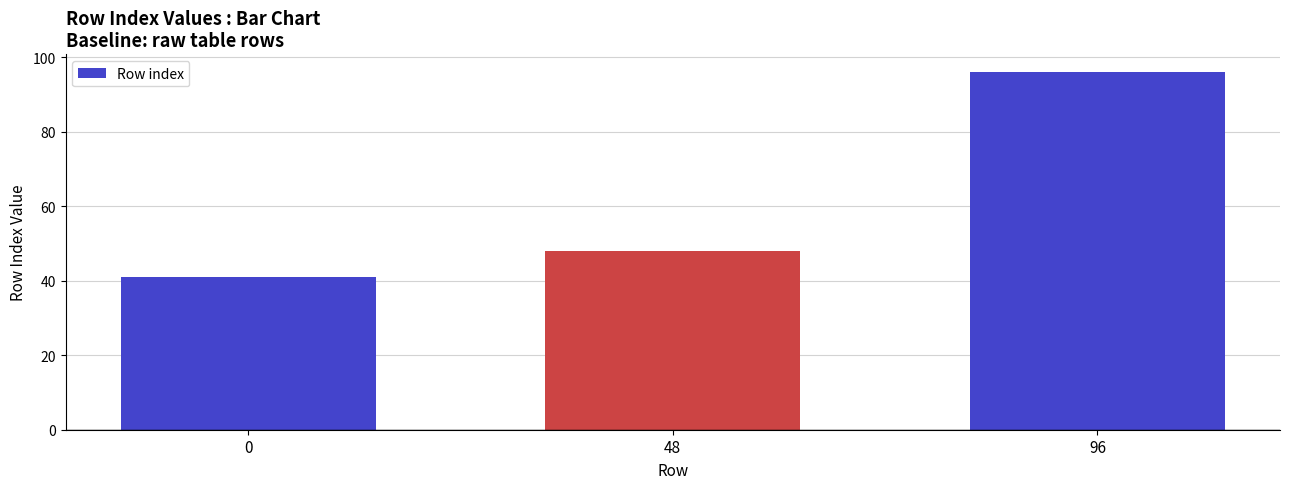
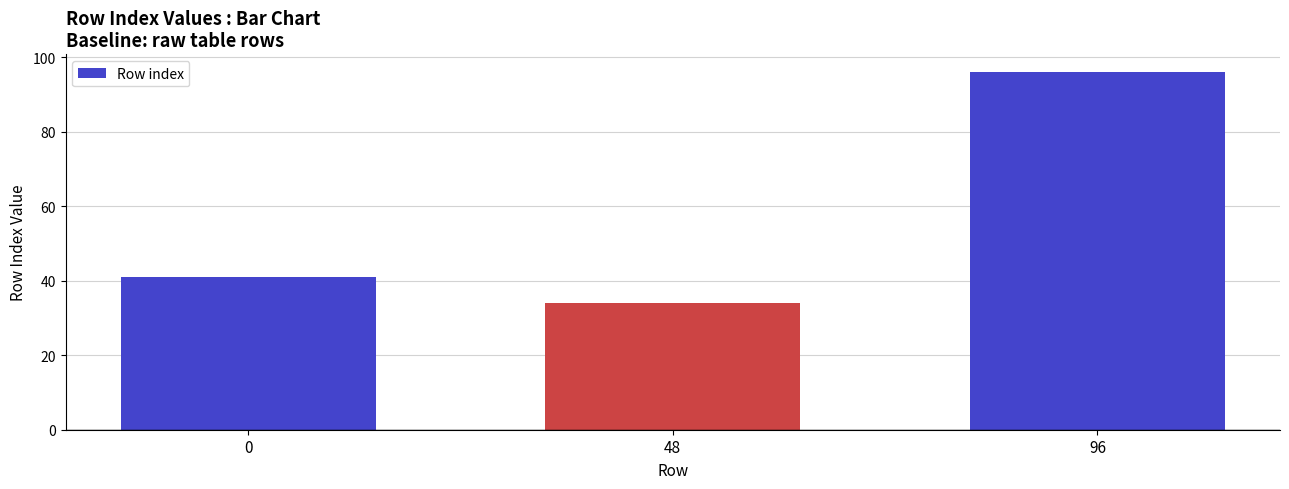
  {
    "0": 41,
-   "48": 48,
+   "48": 34,
    "96": 96
  }
